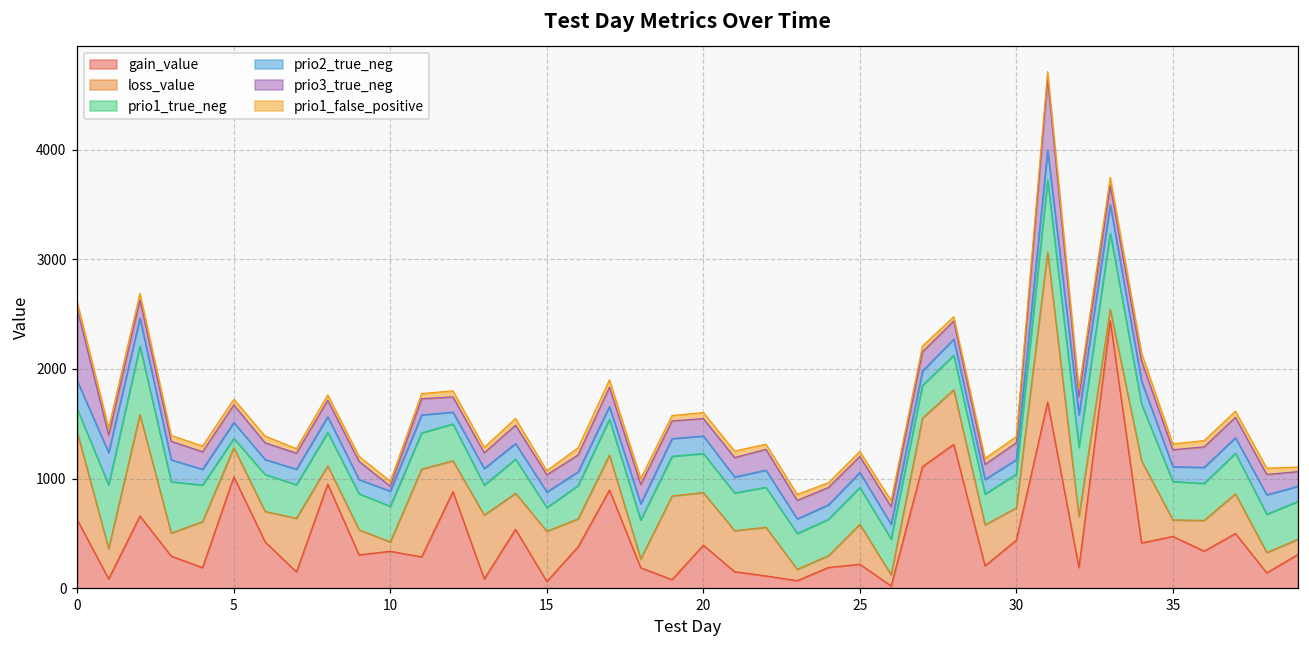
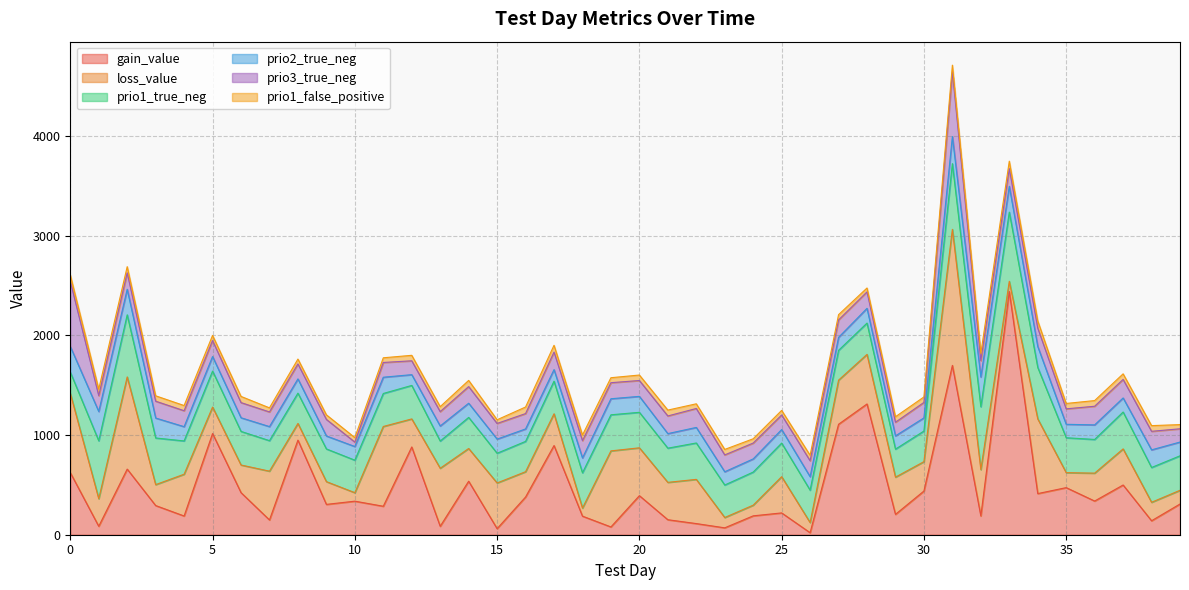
  {
    "prio1_true_neg": {
      "0": 200,
-     "5": 100,
+     "5": 400,
      "10": 300,
-     "15": 200,
+     "15": 300,
      "20": 400,
      "25": 300,
      "30": 300,
      "35": 400
    },
    "prio2_true_neg": {
      "0": 300,
      "5": 100,
      "10": 100,
      "15": 100,
      "20": 200,
      "25": 100,
      "30": 100,
      "35": 100
    },
    "prio3_true_neg": {
      "0": 700,
      "5": 200,
      "10": 0,
      "15": 200,
      "20": 200,
      "25": 100,
      "30": 200,
      "35": 200
    }
  }
